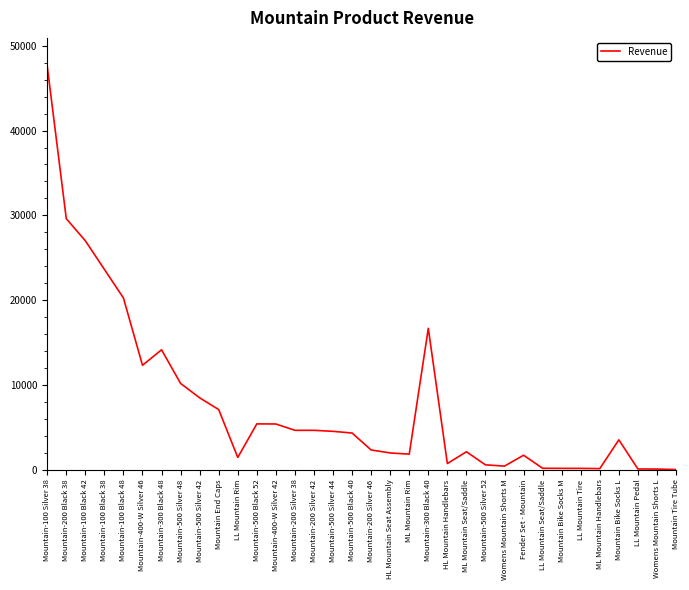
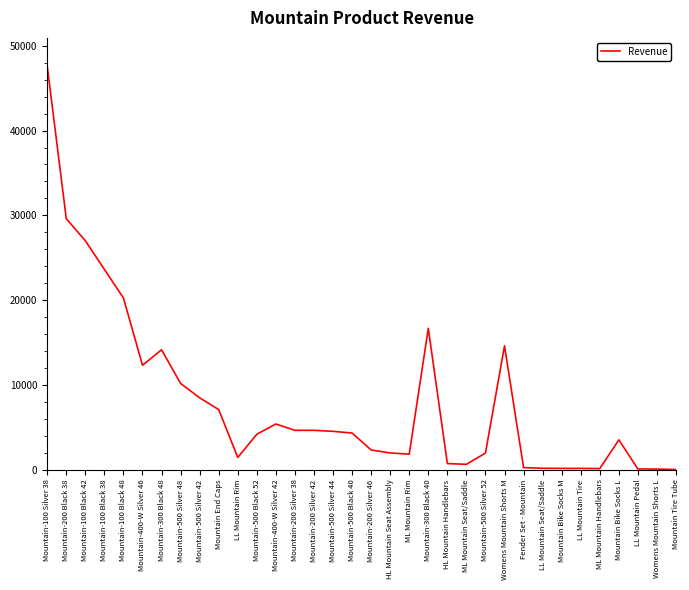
  {
    "Mountain-100 Silver 38": 48000,
    "Mountain-200 Black 38": 30000,
    "Mountain-100 Black 42": 27000,
    "Mountain-100 Black 38": 24000,
    "Mountain-100 Black 48": 20000,
    "Mountain-400-W Silver 46": 12000,
    "Mountain-300 Black 48": 14000,
    "Mountain-500 Silver 48": 10000,
    "Mountain-500 Silver 42": 8000,
    "Mountain End Caps": 7000,
    "LL Mountain Rim": 1000,
-   "Mountain-500 Black 52": 5000,
+   "Mountain-500 Black 52": 4000,
    "Mountain-400-W Silver 42": 5000,
    "Mountain-200 Silver 38": 5000,
    "Mountain-200 Silver 42": 5000,
    "Mountain-500 Silver 44": 5000,
    "Mountain-500 Black 40": 4000,
    "Mountain-200 Silver 46": 2000,
    "HL Mountain Seat Assembly": 2000,
    "ML Mountain Rim": 2000,
    "Mountain-300 Black 40": 17000,
    "HL Mountain Handlebars": 1000,
-   "ML Mountain Seat/Saddle": 2000,
-   "Mountain-500 Silver 52": 1000,
-   "Womens Mountain Shorts M": 0,
-   "Fender Set - Mountain": 2000,
+   "ML Mountain Seat/Saddle": 1000,
+   "Mountain-500 Silver 52": 2000,
+   "Womens Mountain Shorts M": 15000,
+   "Fender Set - Mountain": 0,
    "LL Mountain Seat/Saddle": 0,
    "Mountain Bike Socks M": 0,
    "LL Mountain Tire": 0,
    "ML Mountain Handlebars": 0,
    "Mountain Bike Socks L": 4000,
    "LL Mountain Pedal": 0,
    "Womens Mountain Shorts L": 0,
    "Mountain Tire Tube": 0
  }
